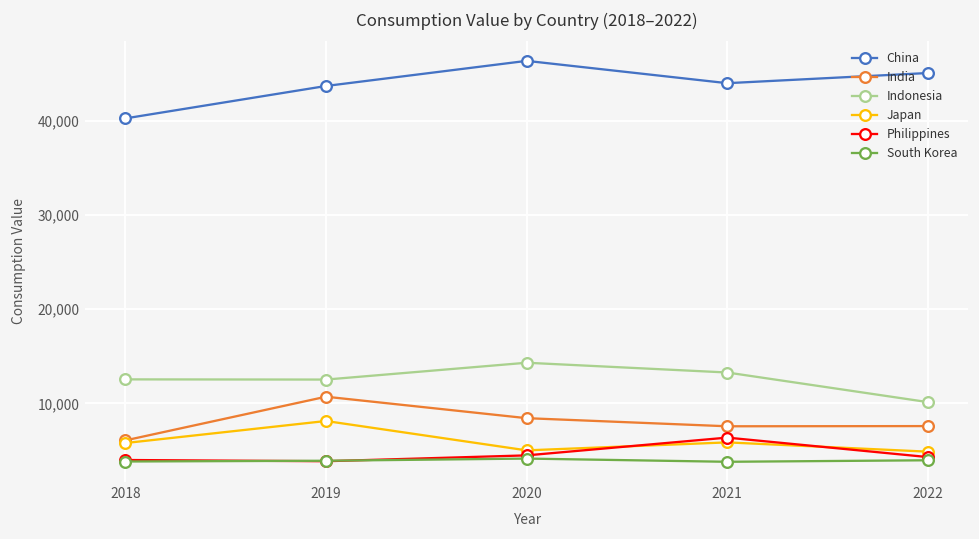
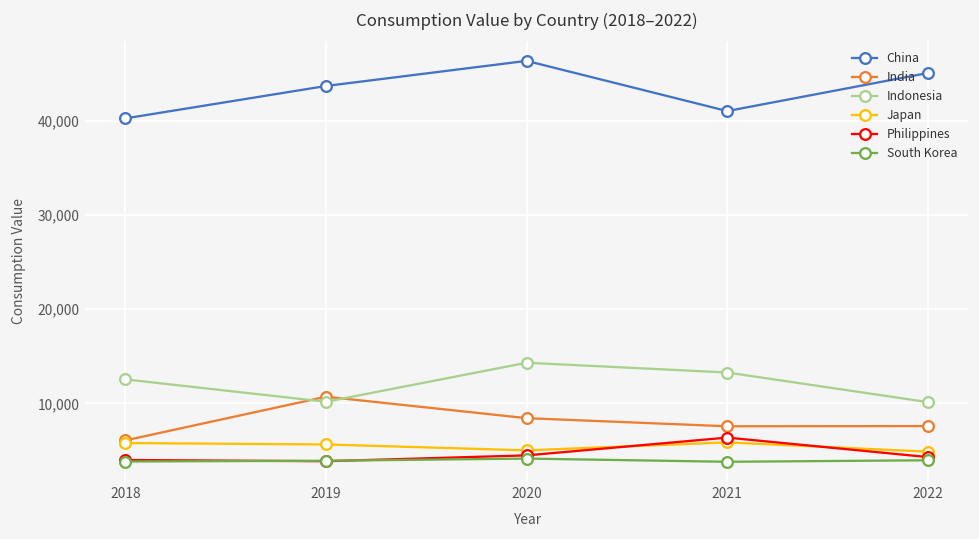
  {
    "China": {
      "2018": "40,000",
      "2019": "44,000",
      "2020": "46,000",
-     "2021": "44,000",
+     "2021": "41,000",
      "2022": "45,000"
    },
    "India": {
      "2019": "11,000",
      "2020": "8,000",
      "2021": "8,000",
      "2022": "8,000"
    },
    "Indonesia": {
      "2018": "13,000",
-     "2019": "13,000",
+     "2019": "10,000",
      "2020": "14,000",
      "2021": "13,000",
      "2022": "10,000"
    },
    "Japan": {
-     "2019": "8,000",
+     "2019": "6,000",
      "2020": "5,000",
      "2021": "6,000",
      "2022": "5,000"
    },
    "Philippines": {
      "2020": "4,000",
      "2021": "6,000",
      "2022": "4,000"
    },
    "South Korea": {
      "2020": "4,000",
      "2021": "4,000",
      "2022": "4,000"
    }
  }
